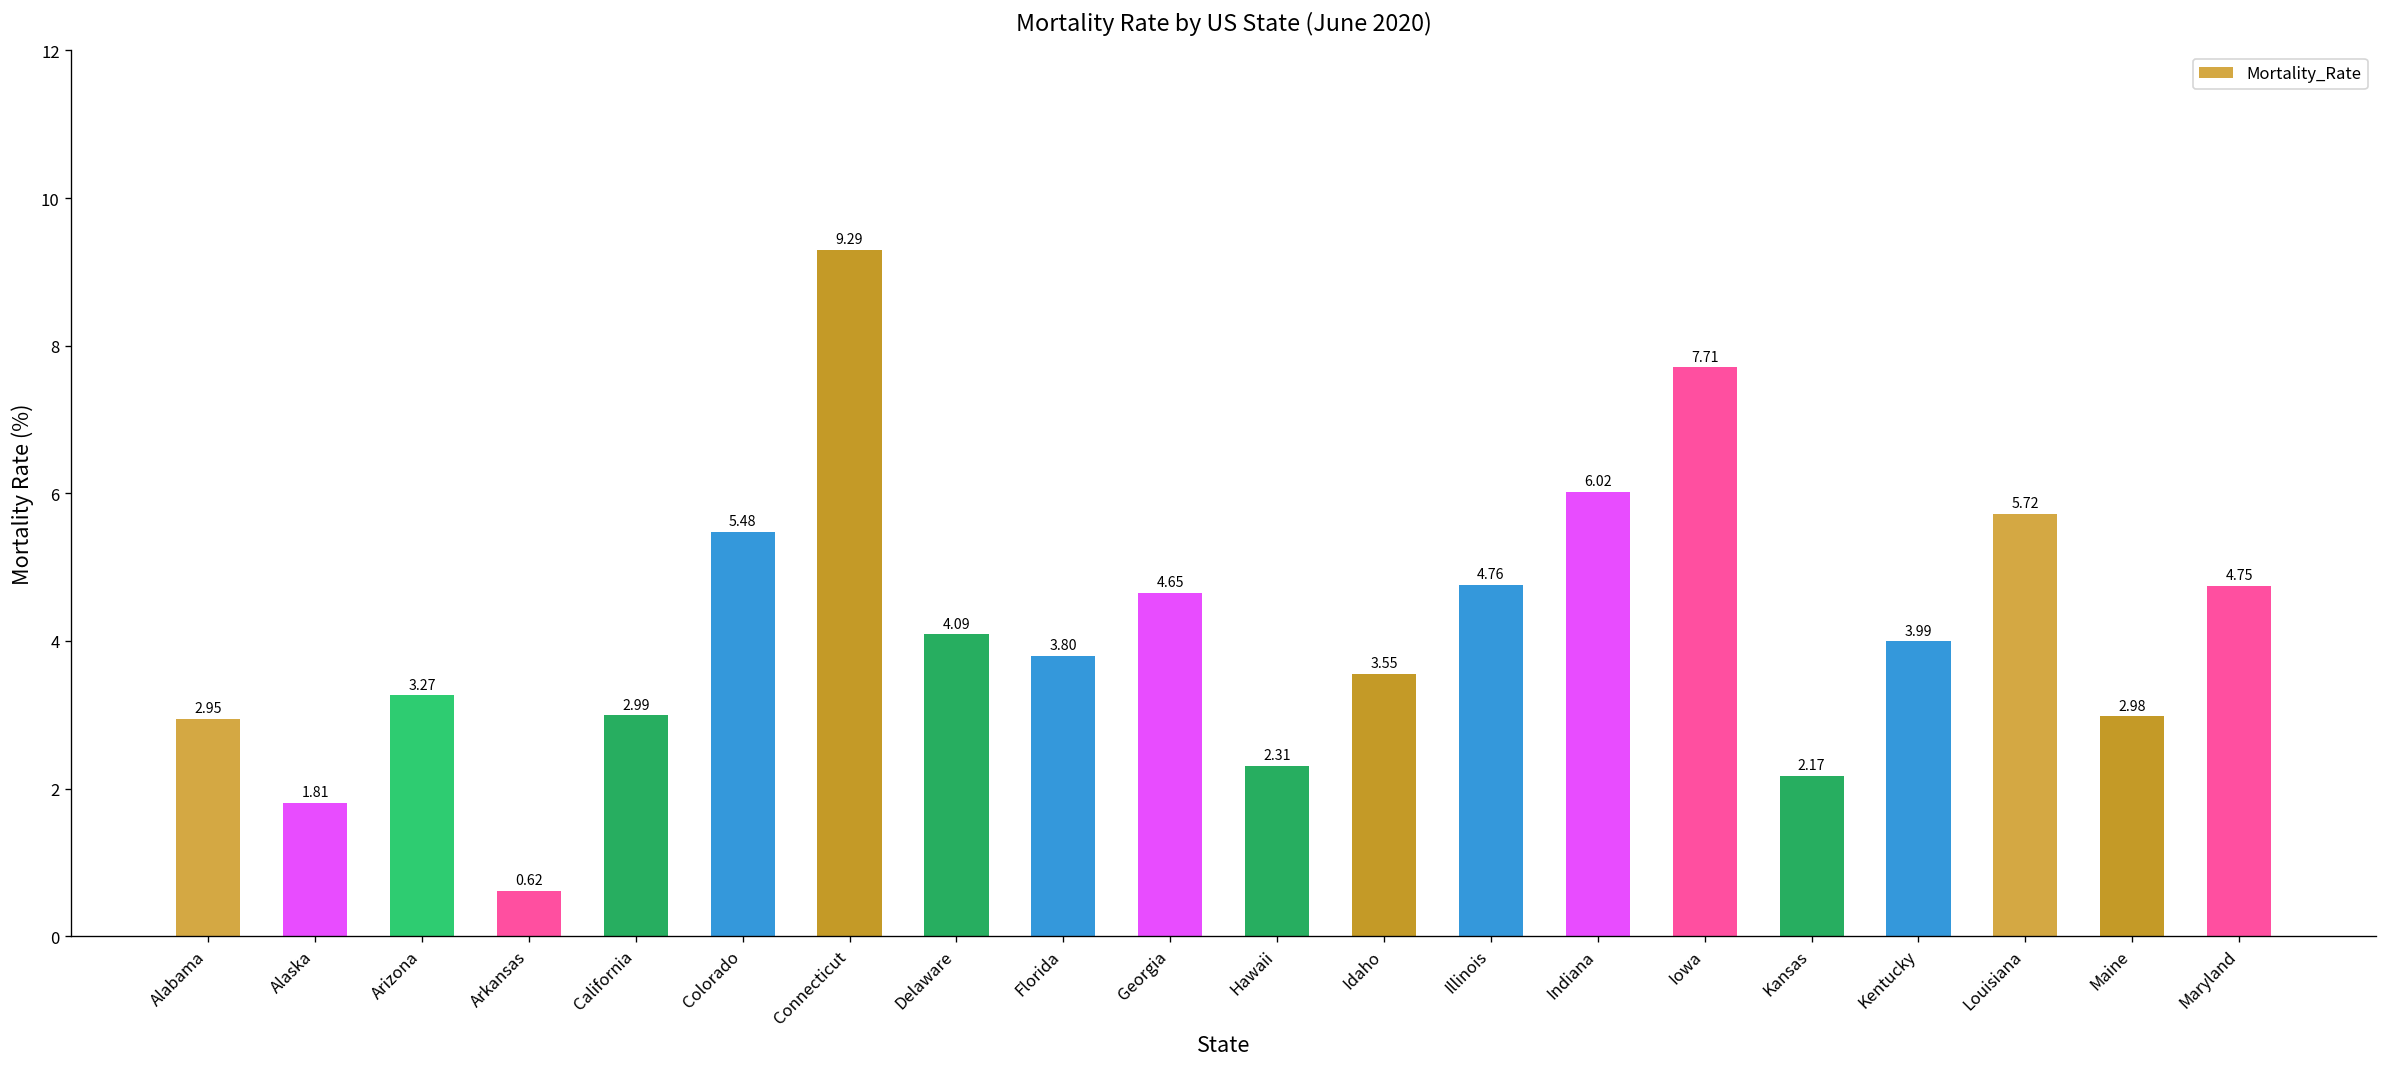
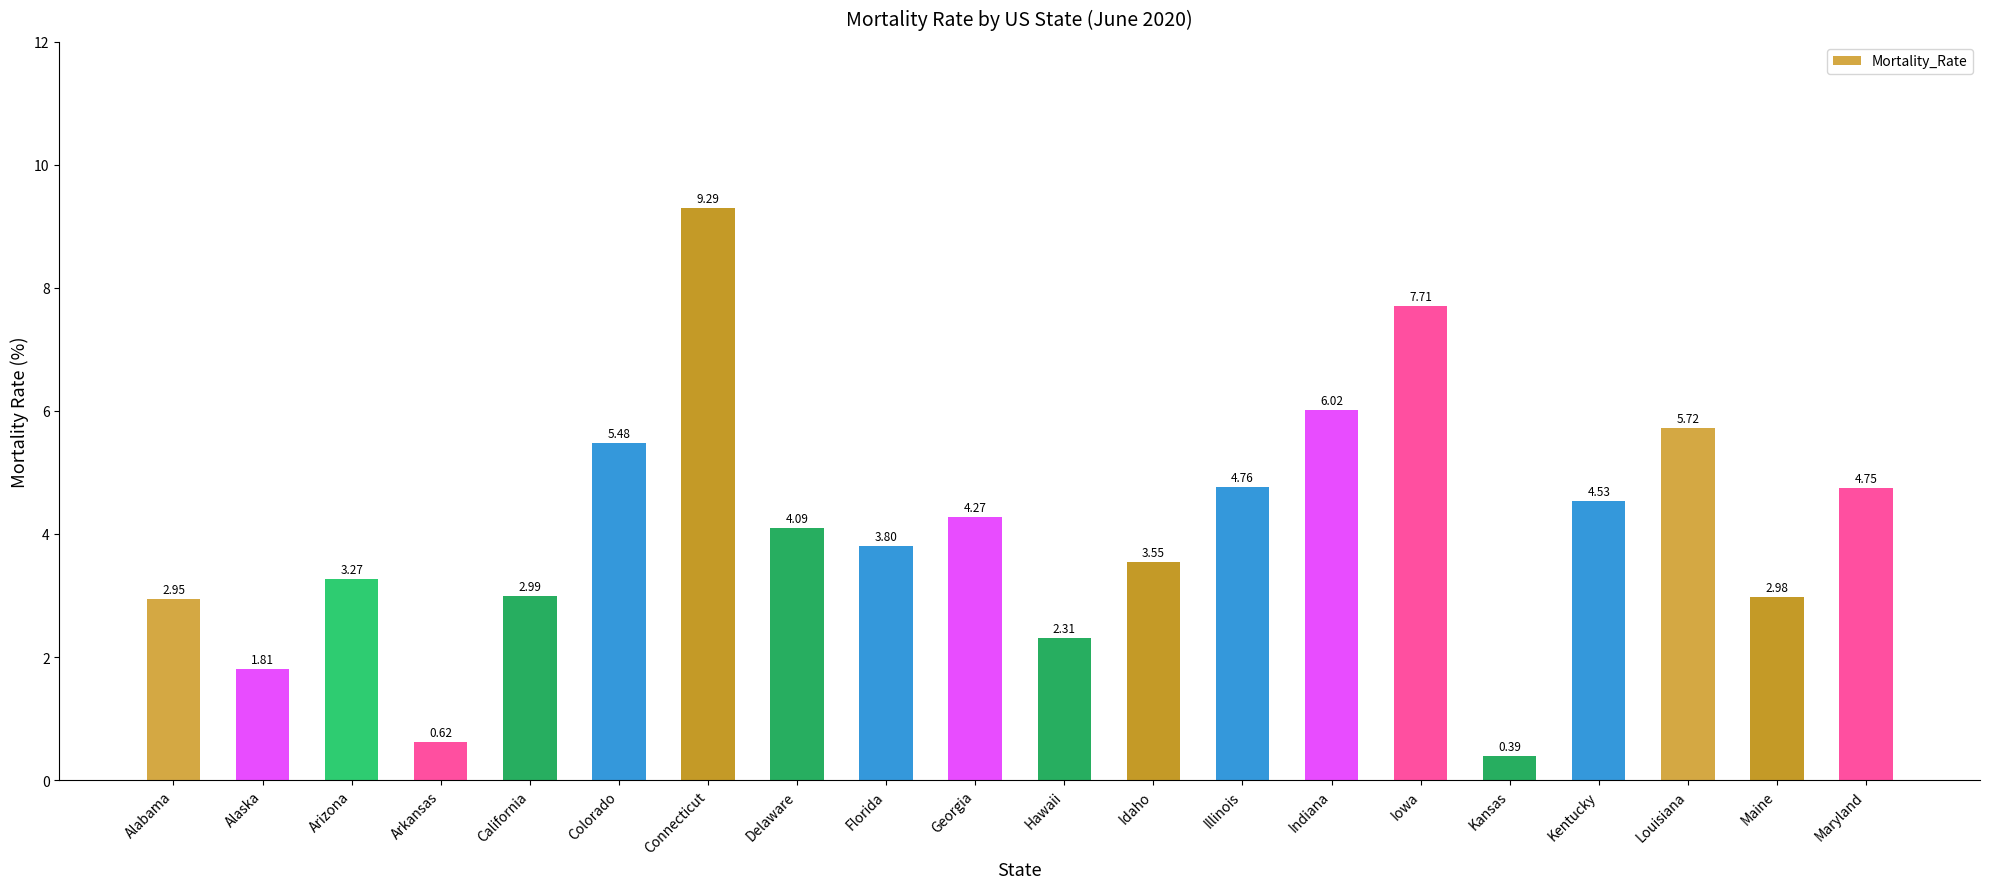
  {
    "Alabama": 2.95,
    "Alaska": 1.81,
    "Arizona": 3.27,
    "Arkansas": 0.62,
    "California": 2.99,
    "Colorado": 5.48,
    "Connecticut": 9.29,
    "Delaware": 4.09,
    "Florida": 3.80,
-   "Georgia": 4.65,
+   "Georgia": 4.27,
    "Hawaii": 2.31,
    "Idaho": 3.55,
    "Illinois": 4.76,
    "Indiana": 6.02,
    "Iowa": 7.71,
-   "Kansas": 2.17,
-   "Kentucky": 3.99,
+   "Kansas": 0.39,
+   "Kentucky": 4.53,
    "Louisiana": 5.72,
    "Maine": 2.98,
    "Maryland": 4.75
  }
